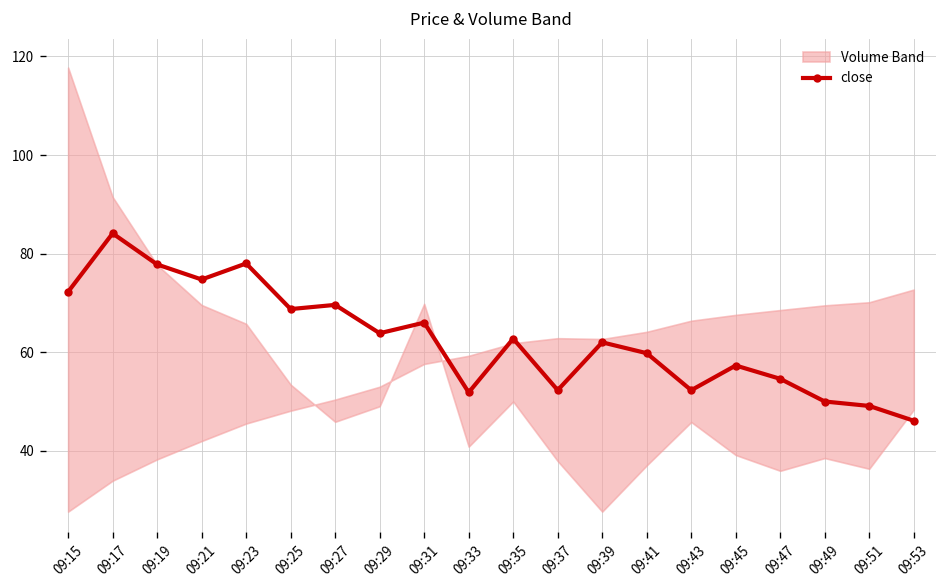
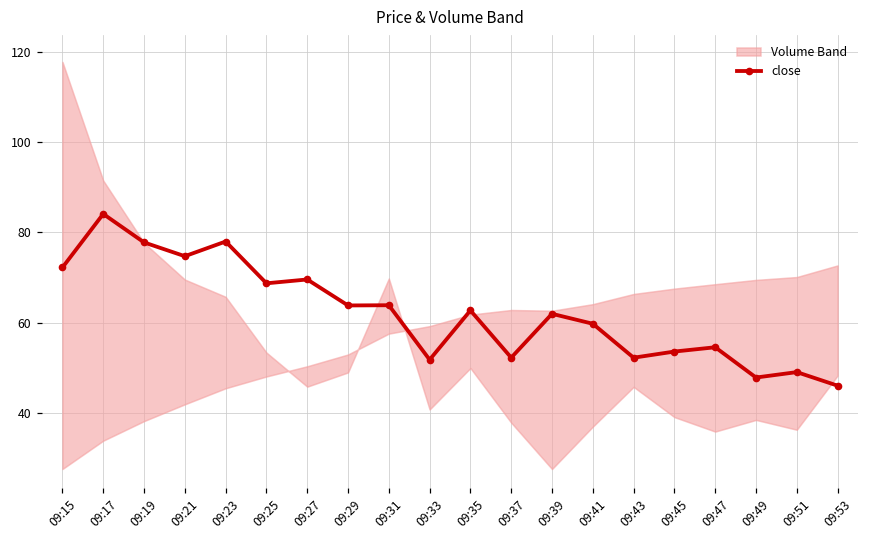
  {
    "close": {
      "09:15": 72,
      "09:17": 84,
      "09:21": 75,
      "09:23": 78,
      "09:25": 69,
      "09:27": 70,
      "09:29": 64,
-     "09:31": 66,
+     "09:31": 64,
      "09:33": 52,
      "09:35": 63,
      "09:37": 52,
      "09:39": 62,
      "09:41": 60,
      "09:43": 52,
-     "09:45": 57,
+     "09:45": 54,
      "09:47": 55,
-     "09:49": 50,
+     "09:49": 48,
      "09:51": 49,
      "09:53": 46
    }
  }
